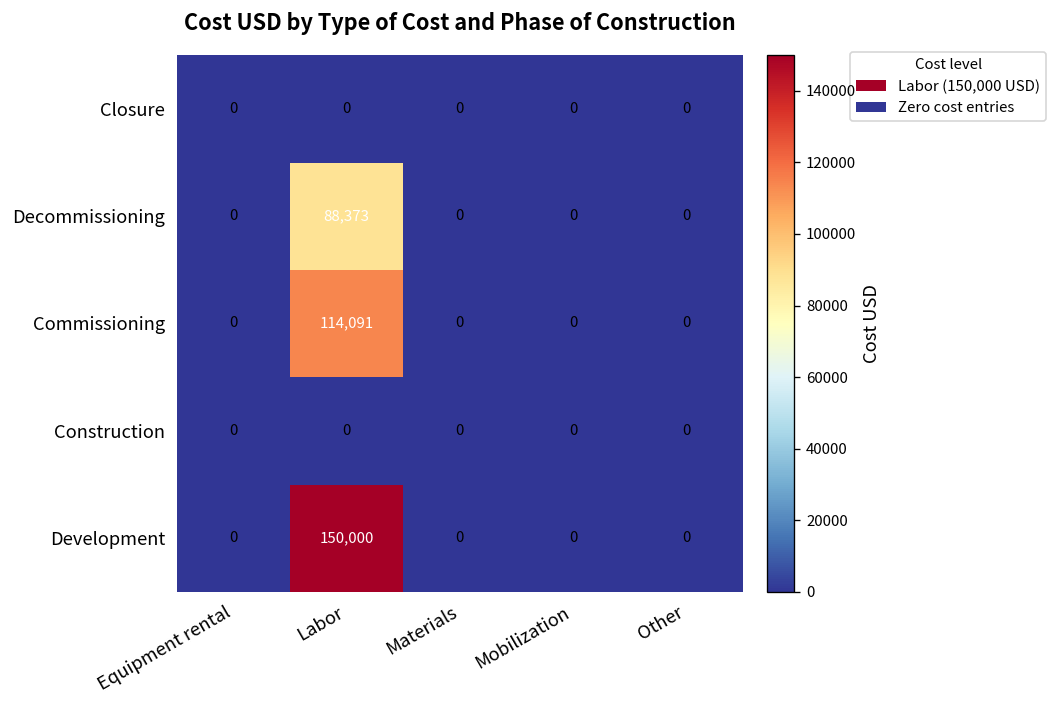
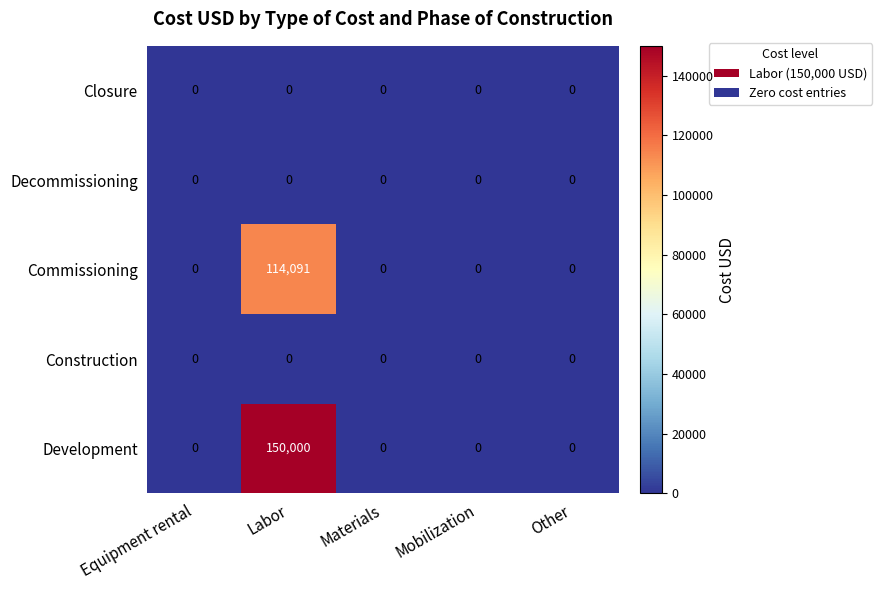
  {
    "Closure": {
      "Equipment rental": "0",
      "Labor": "0",
      "Materials": "0",
      "Mobilization": "0",
      "Other": "0"
    },
    "Decommissioning": {
      "Equipment rental": "0",
-     "Labor": "88,373",
+     "Labor": "0",
      "Materials": "0",
      "Mobilization": "0",
      "Other": "0"
    },
    "Commissioning": {
      "Equipment rental": "0",
      "Labor": "114,091",
      "Materials": "0",
      "Mobilization": "0",
      "Other": "0"
    },
    "Construction": {
      "Equipment rental": "0",
      "Labor": "0",
      "Materials": "0",
      "Mobilization": "0",
      "Other": "0"
    },
    "Development": {
      "Equipment rental": "0",
      "Labor": "150,000",
      "Materials": "0",
      "Mobilization": "0",
      "Other": "0"
    }
  }
